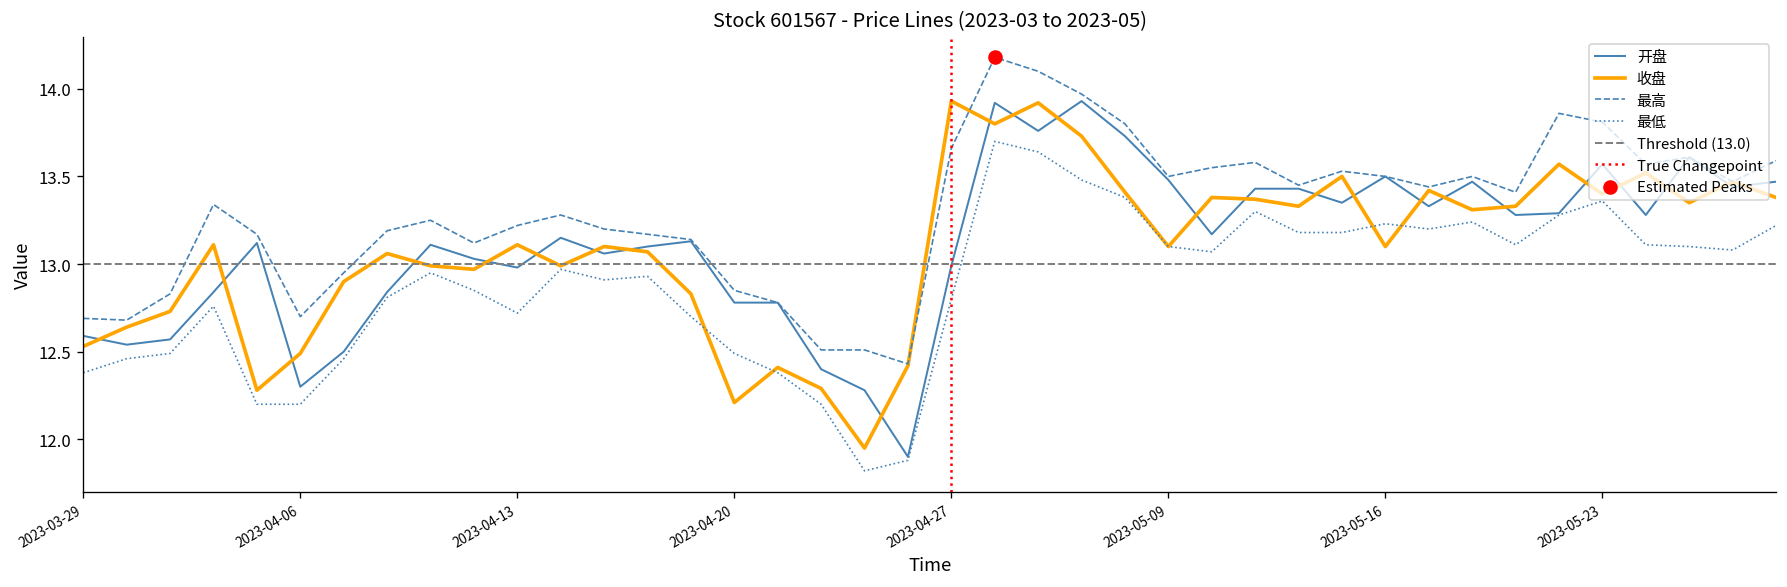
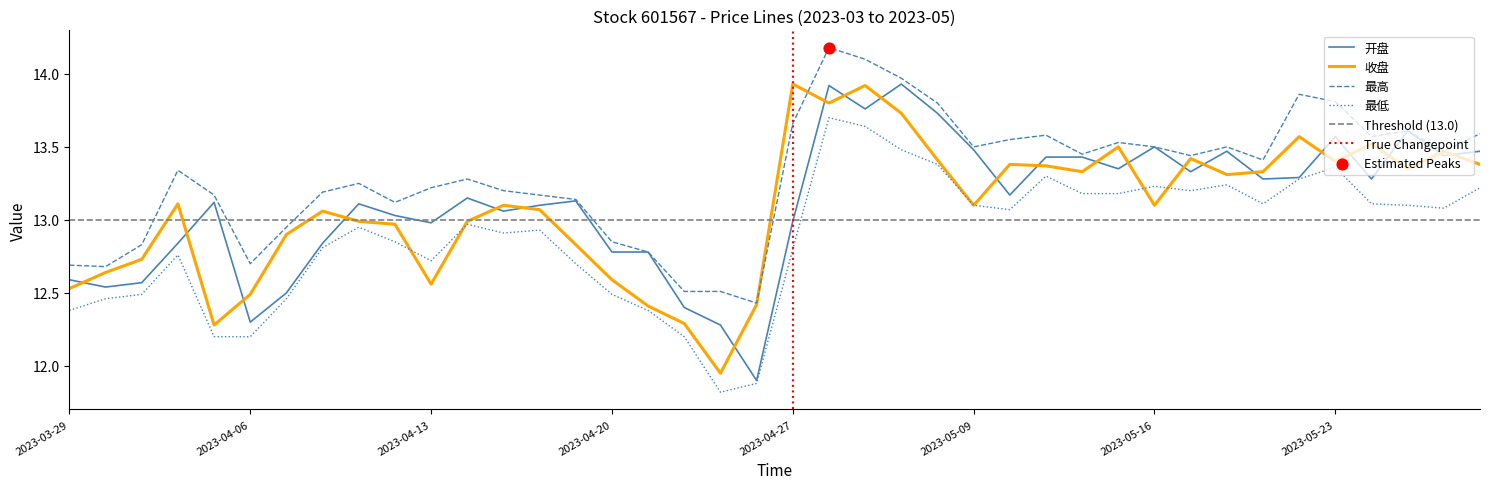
  {
    "收盘": {
      "2023-03-29": 12.53,
      "2023-04-06": 12.49,
-     "2023-04-13": 13.11,
-     "2023-04-20": 12.21,
+     "2023-04-13": 12.56,
+     "2023-04-20": 12.59,
      "2023-04-27": 13.93,
      "2023-05-16": 13.10
    }
  }
